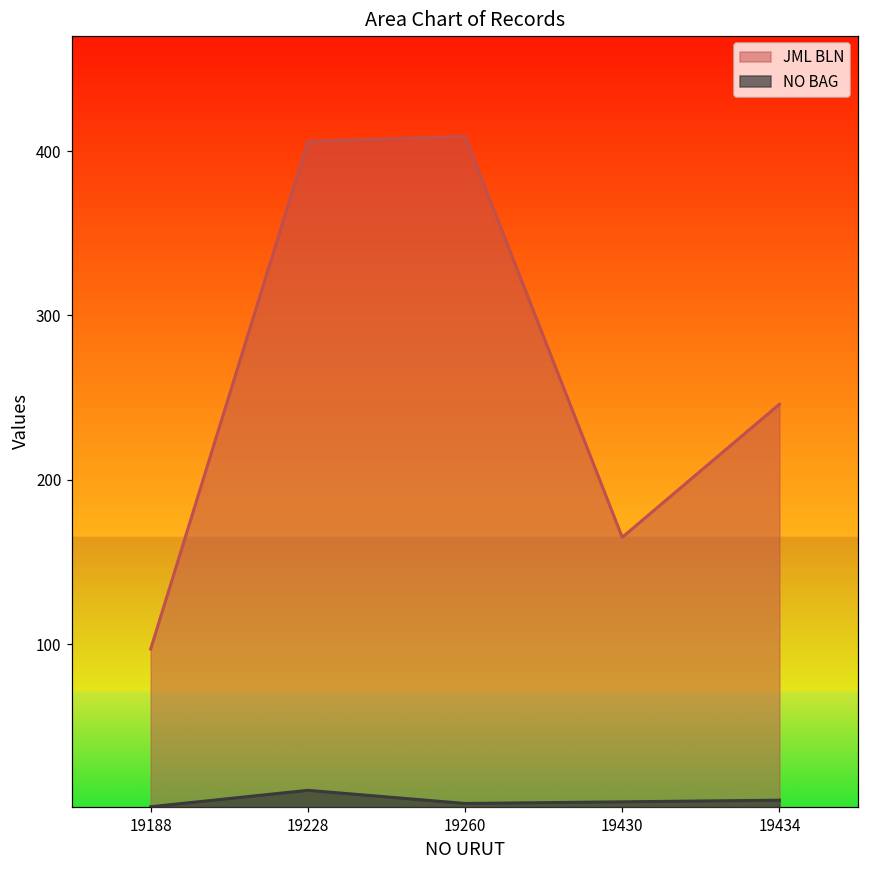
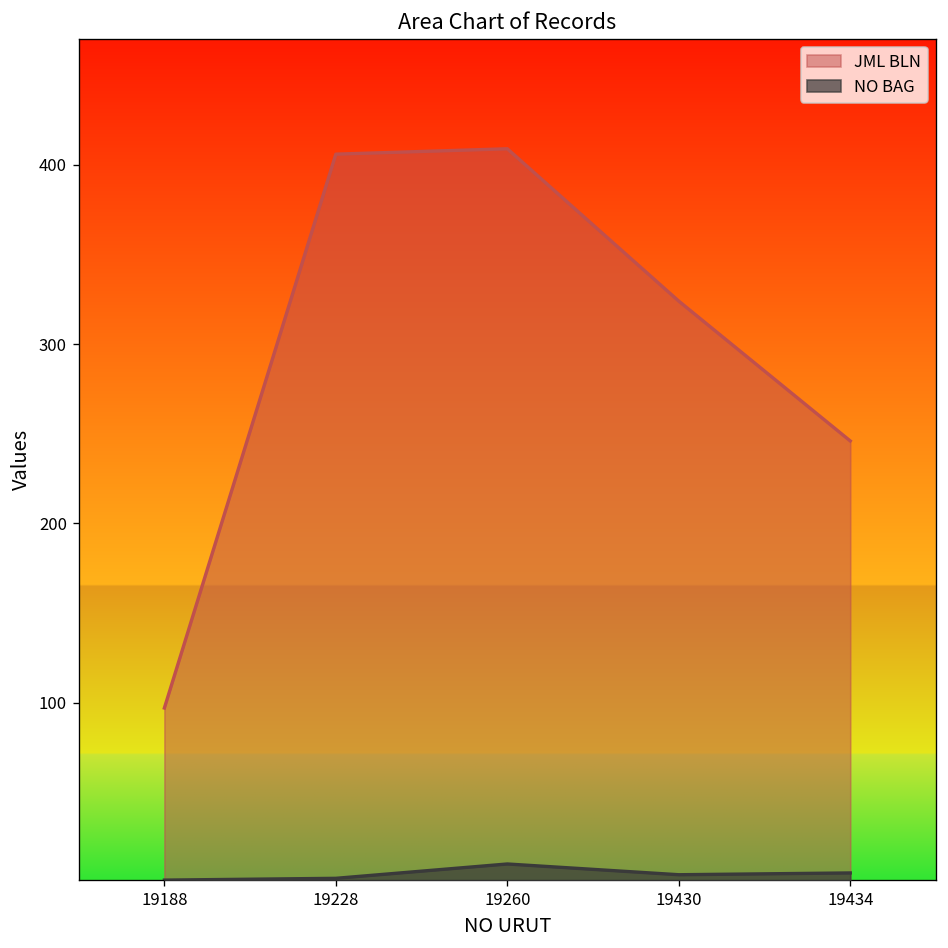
  {
    "JML BLN": {
      "19188": 97,
      "19228": 406,
      "19260": 409,
-     "19430": 165,
+     "19430": 324,
      "19434": 246
    },
    "NO BAG": {
      "19188": 1,
-     "19228": 11,
-     "19260": 3,
+     "19228": 2,
+     "19260": 10,
      "19430": 4,
      "19434": 5
    }
  }
